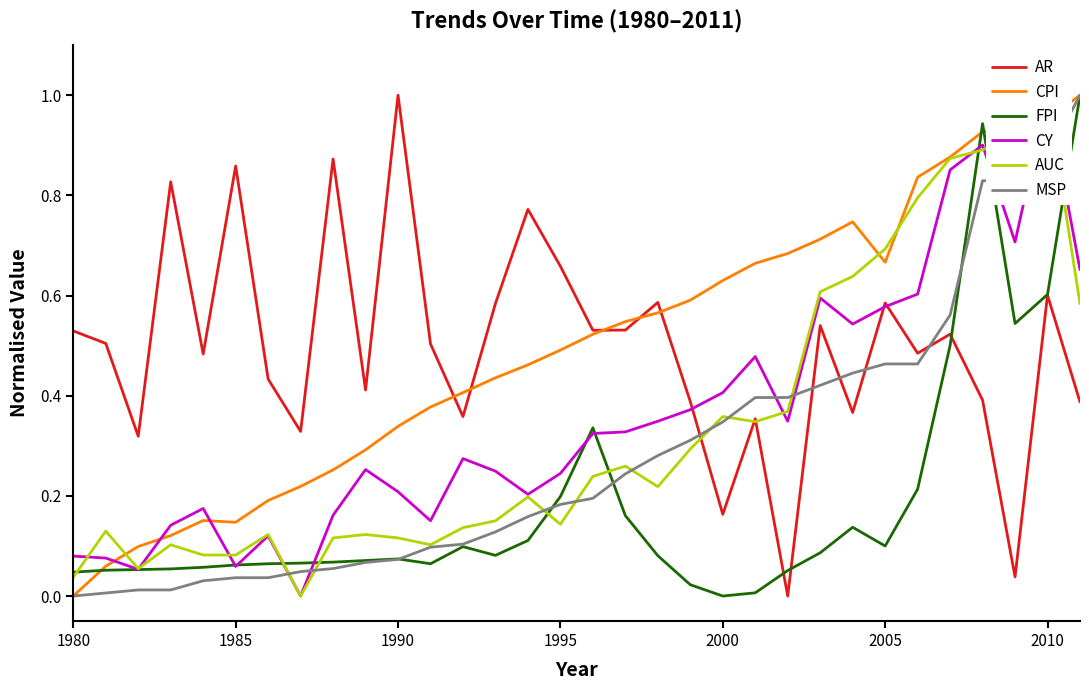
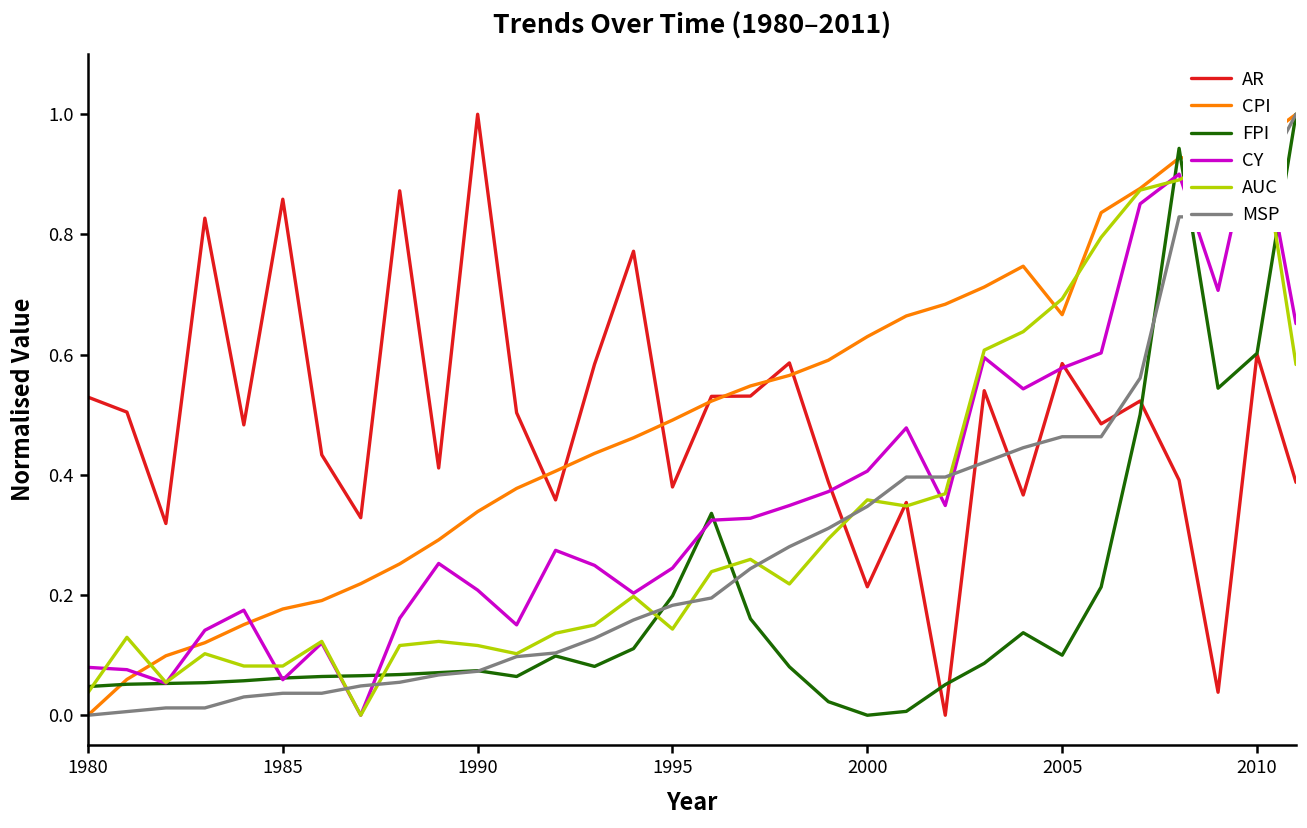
  {
    "AR": {
      "1980": 0.53,
      "1985": 0.86,
      "1990": 1.00,
-     "1995": 0.66,
-     "2000": 0.16,
+     "1995": 0.38,
+     "2000": 0.21,
      "2005": 0.59
    },
    "CPI": {
-     "1985": 0.15,
+     "1985": 0.18,
      "1990": 0.34,
      "1995": 0.49,
      "2000": 0.63,
      "2005": 0.67
    },
    "FPI": {
      "1980": 0.05,
      "1995": 0.20,
      "2000": 0.00,
      "2005": 0.10
    },
    "CY": {
      "1980": 0.08,
      "1990": 0.21,
      "1995": 0.24,
      "2000": 0.41,
      "2005": 0.58
    },
    "AUC": {
      "1980": 0.04,
      "1985": 0.08,
      "1990": 0.12,
      "1995": 0.14,
      "2000": 0.36,
      "2005": 0.69
    },
    "MSP": {
      "1985": 0.04,
      "1995": 0.18,
      "2000": 0.35,
      "2005": 0.46
    }
  }
